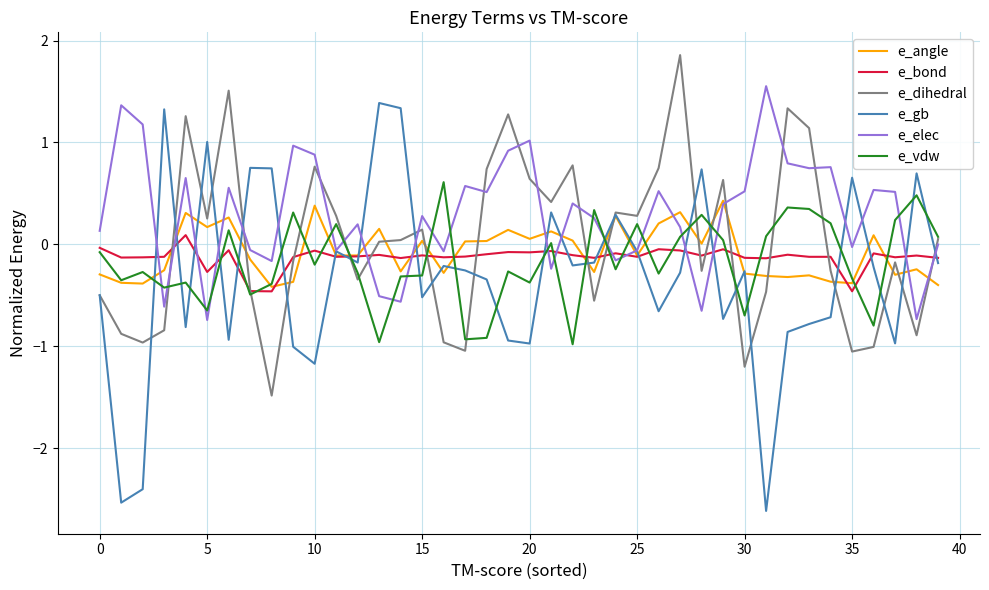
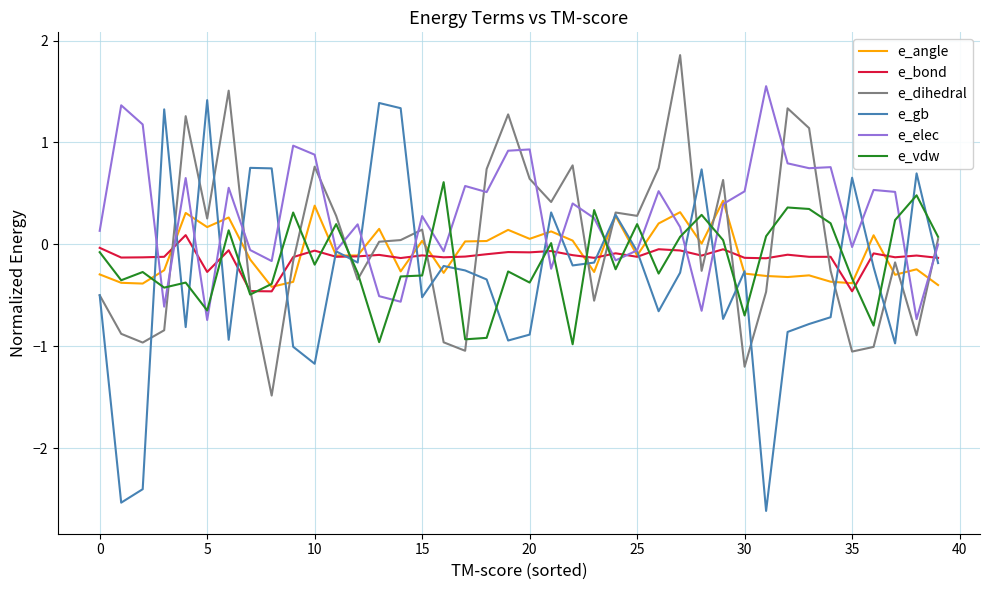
  {
    "e_angle": {
      "0": -0.30,
      "5": 0.17,
      "10": 0.38,
      "15": 0.03,
      "20": 0.05,
      "35": -0.38
    },
    "e_bond": {
      "0": -0.03,
      "5": -0.27,
      "10": -0.06,
      "15": -0.11,
      "20": -0.08,
      "30": -0.13,
      "35": -0.46
    },
    "e_dihedral": {
      "5": 0.25,
      "10": 0.76,
      "15": 0.14,
      "20": 0.64,
      "25": 0.28,
      "30": -1.20,
      "35": -1.05
    },
    "e_gb": {
-     "5": 1.01,
+     "5": 1.42,
      "10": -1.17,
      "15": -0.52,
-     "20": -0.97,
+     "20": -0.89,
      "35": 0.65
    },
    "e_elec": {
      "0": 0.13,
      "5": -0.74,
      "10": 0.88,
      "15": 0.28,
-     "20": 1.02,
+     "20": 0.93,
      "30": 0.52,
      "35": -0.03
    },
    "e_vdw": {
      "0": -0.08,
      "5": -0.65,
      "10": -0.20,
      "15": -0.31,
      "20": -0.38,
      "25": 0.20,
      "30": -0.70,
      "35": -0.33
    }
  }
